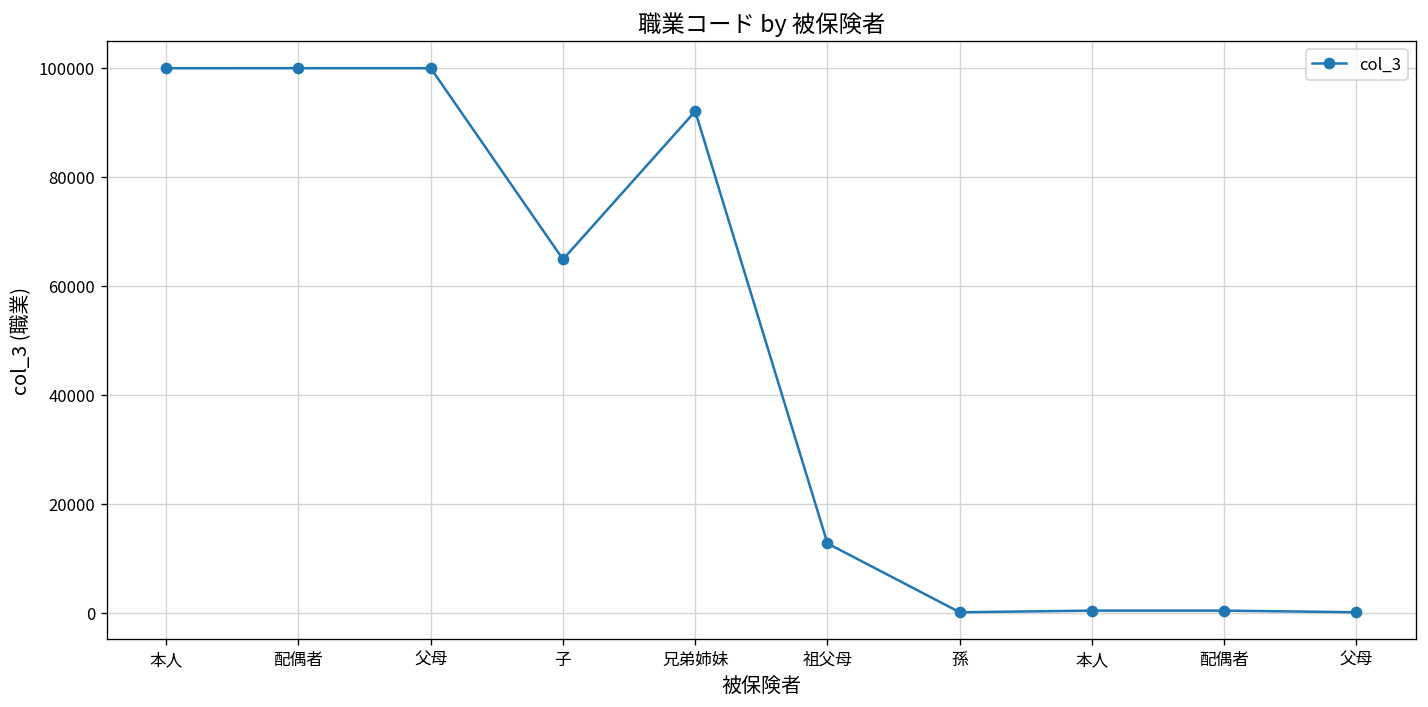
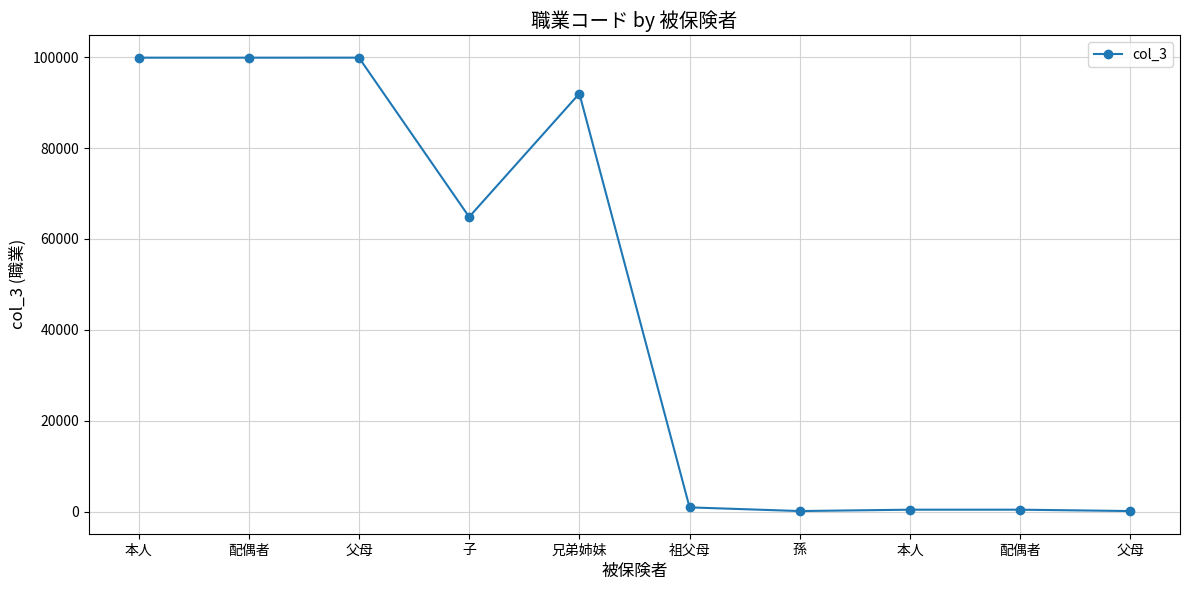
  {
    "子": 65000,
    "兄弟姉妹": 92000,
-   "祖父母": 13000,
+   "祖父母": 1000,
    "孫": 0
  }
